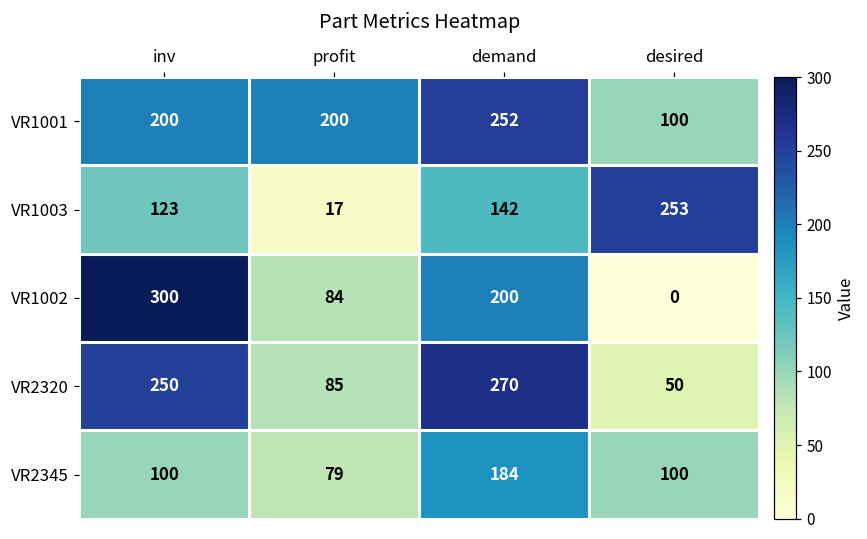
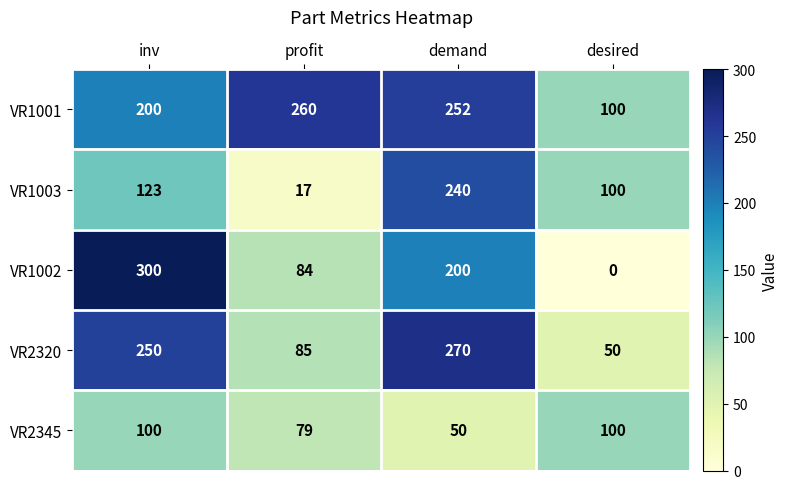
  {
    "VR1001": {
      "inv": 200,
-     "profit": 200,
+     "profit": 260,
      "demand": 252,
      "desired": 100
    },
    "VR1003": {
      "inv": 123,
      "profit": 17,
-     "demand": 142,
-     "desired": 253
+     "demand": 240,
+     "desired": 100
    },
    "VR1002": {
      "inv": 300,
      "profit": 84,
      "demand": 200,
      "desired": 0
    },
    "VR2320": {
      "inv": 250,
      "profit": 85,
      "demand": 270,
      "desired": 50
    },
    "VR2345": {
      "inv": 100,
      "profit": 79,
-     "demand": 184,
+     "demand": 50,
      "desired": 100
    }
  }
